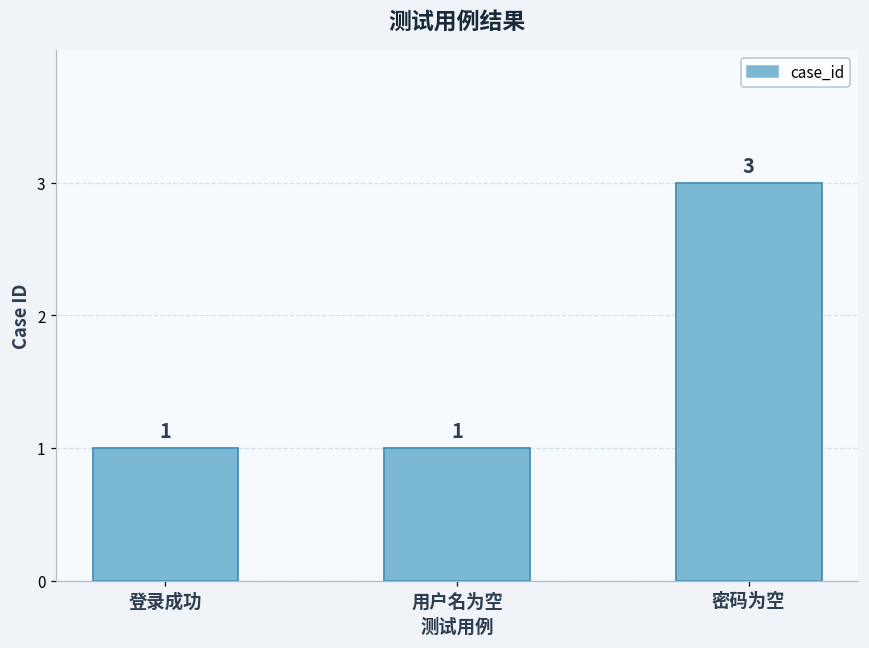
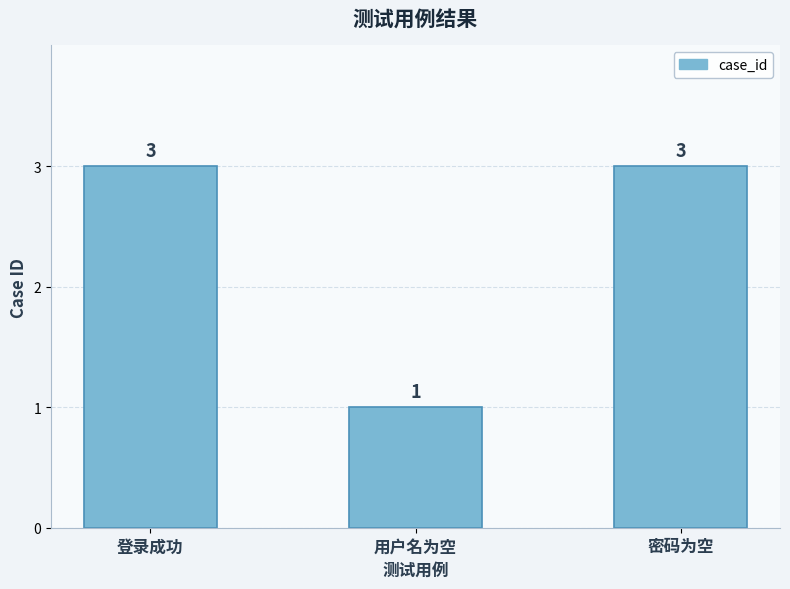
  {
-   "登录成功": 1,
+   "登录成功": 3,
    "用户名为空": 1,
    "密码为空": 3
  }
